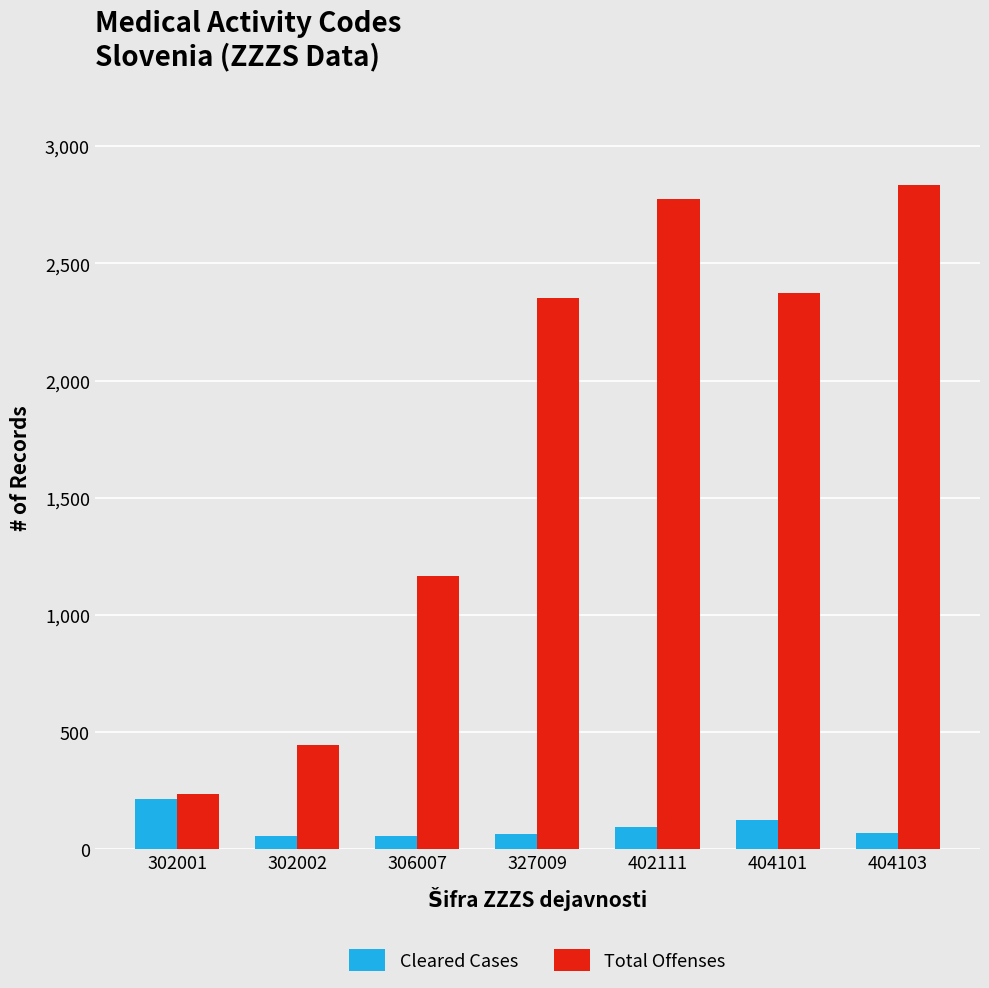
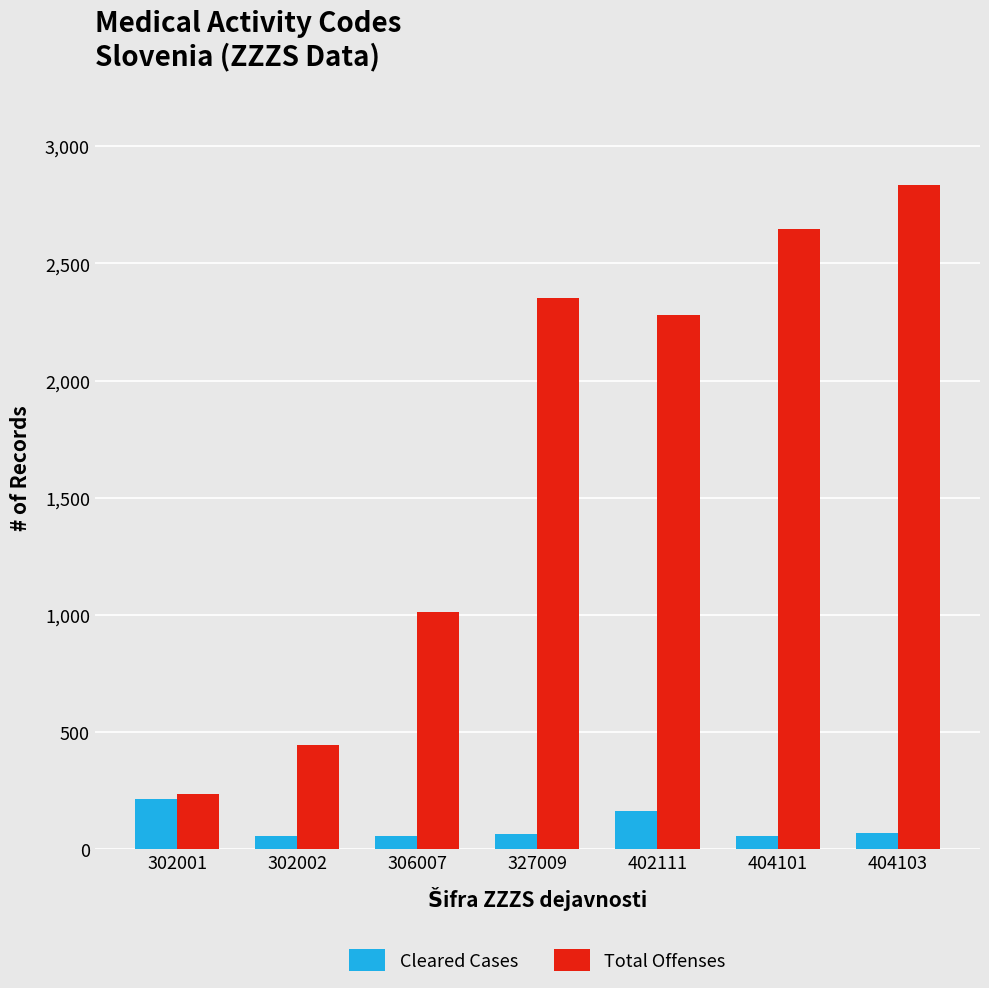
  {
    "Cleared Cases": {
      "302001": "220",
      "302002": "60",
      "306007": "60",
      "327009": "60",
-     "402111": "100",
-     "404101": "130",
+     "402111": "160",
+     "404101": "60",
      "404103": "70"
    },
    "Total Offenses": {
      "302001": "240",
      "302002": "450",
-     "306007": "1,170",
+     "306007": "1,010",
      "327009": "2,350",
-     "402111": "2,770",
-     "404101": "2,370",
+     "402111": "2,280",
+     "404101": "2,650",
      "404103": "2,830"
    }
  }
